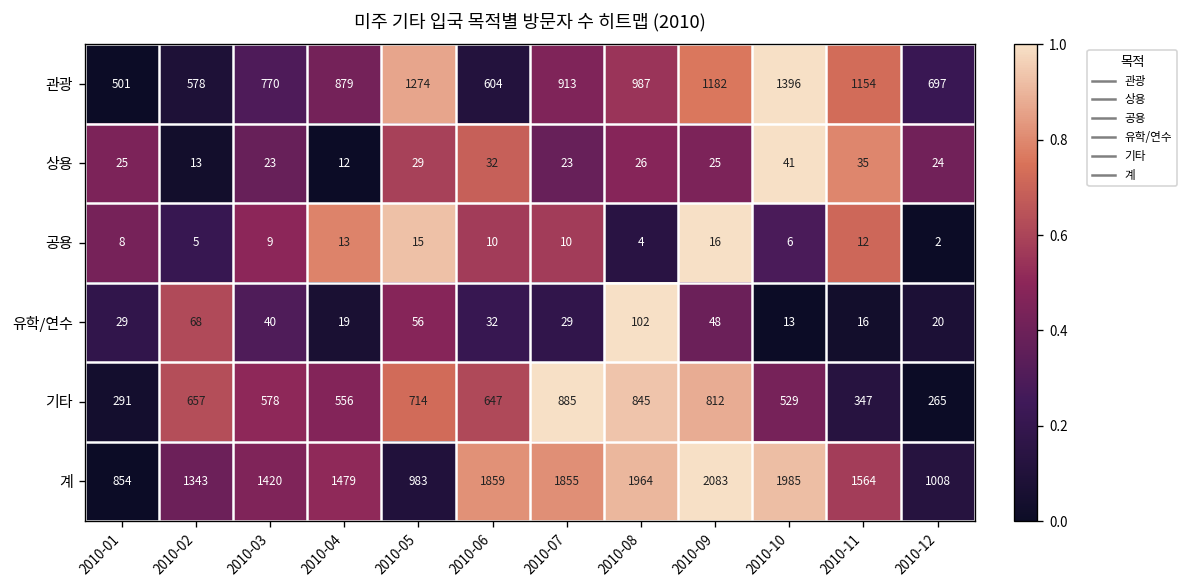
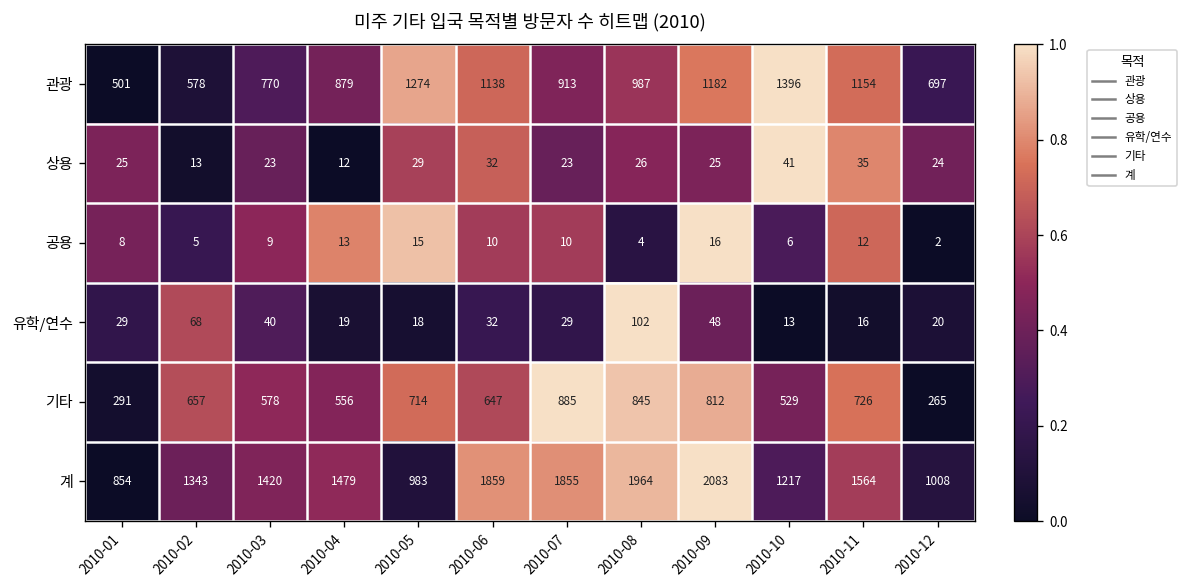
  {
    "관광": {
      "2010-01": 501,
      "2010-02": 578,
      "2010-03": 770,
      "2010-04": 879,
      "2010-05": 1274,
-     "2010-06": 604,
+     "2010-06": 1138,
      "2010-07": 913,
      "2010-08": 987,
      "2010-09": 1182,
      "2010-10": 1396,
      "2010-11": 1154,
      "2010-12": 697
    },
    "상용": {
      "2010-01": 25,
      "2010-02": 13,
      "2010-03": 23,
      "2010-04": 12,
      "2010-05": 29,
      "2010-06": 32,
      "2010-07": 23,
      "2010-08": 26,
      "2010-09": 25,
      "2010-10": 41,
      "2010-11": 35,
      "2010-12": 24
    },
    "공용": {
      "2010-01": 8,
      "2010-02": 5,
      "2010-03": 9,
      "2010-04": 13,
      "2010-05": 15,
      "2010-06": 10,
      "2010-07": 10,
      "2010-08": 4,
      "2010-09": 16,
      "2010-10": 6,
      "2010-11": 12,
      "2010-12": 2
    },
    "유학/연수": {
      "2010-01": 29,
      "2010-02": 68,
      "2010-03": 40,
      "2010-04": 19,
-     "2010-05": 56,
+     "2010-05": 18,
      "2010-06": 32,
      "2010-07": 29,
      "2010-08": 102,
      "2010-09": 48,
      "2010-10": 13,
      "2010-11": 16,
      "2010-12": 20
    },
    "기타": {
      "2010-01": 291,
      "2010-02": 657,
      "2010-03": 578,
      "2010-04": 556,
      "2010-05": 714,
      "2010-06": 647,
      "2010-07": 885,
      "2010-08": 845,
      "2010-09": 812,
      "2010-10": 529,
-     "2010-11": 347,
+     "2010-11": 726,
      "2010-12": 265
    },
    "계": {
      "2010-01": 854,
      "2010-02": 1343,
      "2010-03": 1420,
      "2010-04": 1479,
      "2010-05": 983,
      "2010-06": 1859,
      "2010-07": 1855,
      "2010-08": 1964,
      "2010-09": 2083,
-     "2010-10": 1985,
+     "2010-10": 1217,
      "2010-11": 1564,
      "2010-12": 1008
    }
  }
